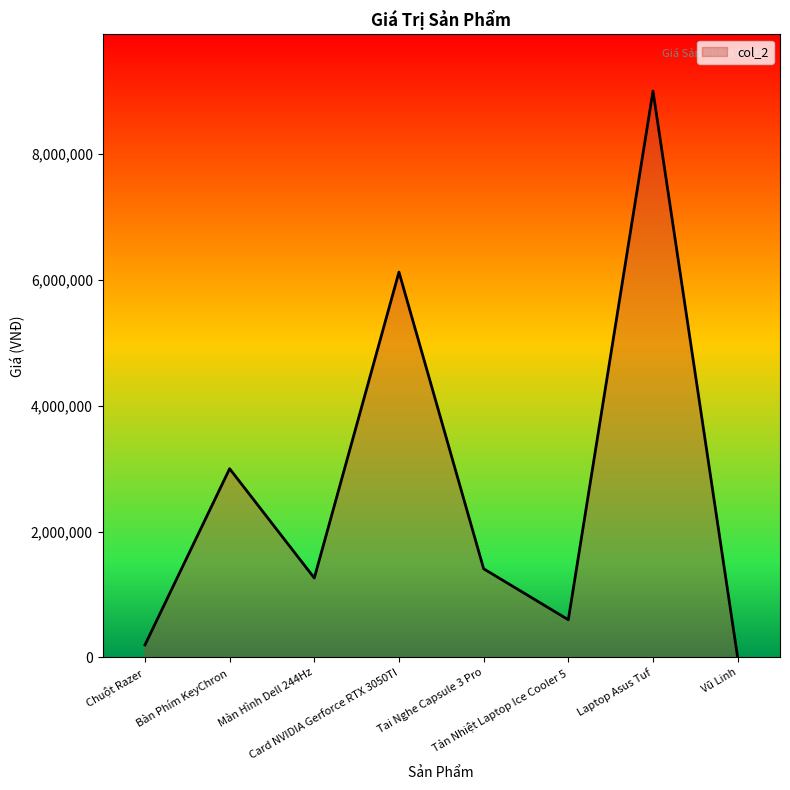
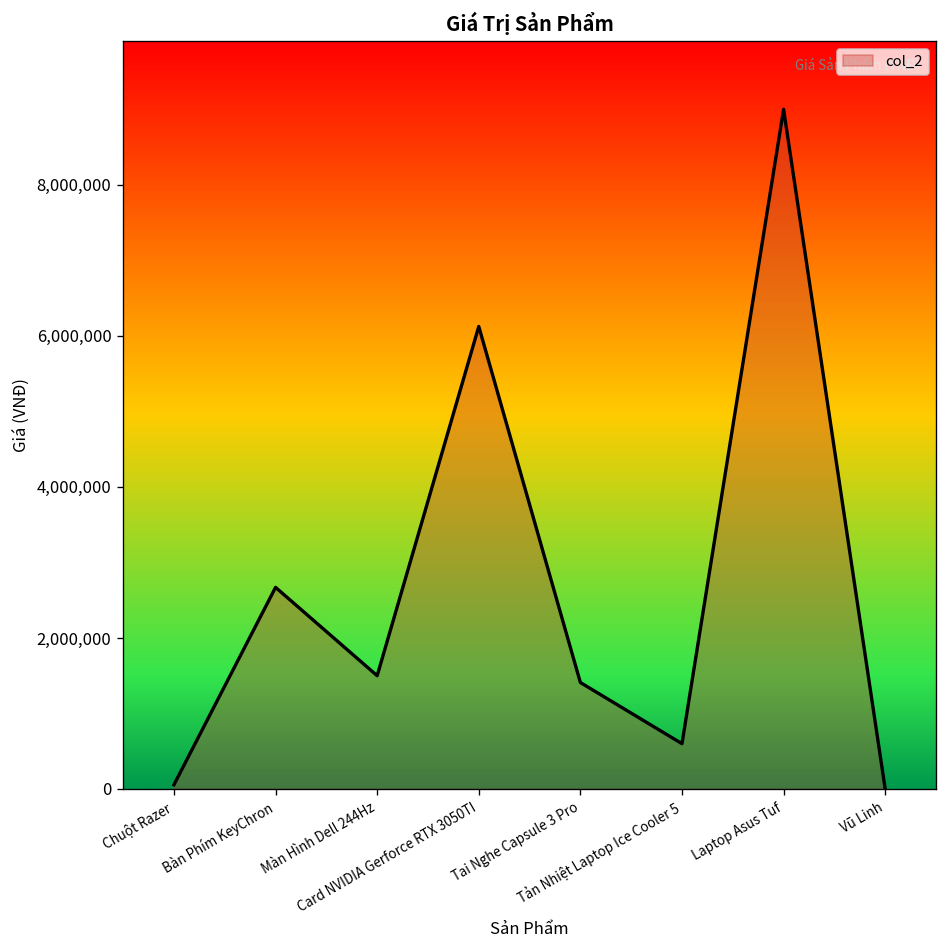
  {
-   "Chuột Razer": "200,000",
-   "Bàn Phím KeyChron": "3,000,000",
-   "Màn Hình Dell 244Hz": "1,300,000",
+   "Chuột Razer": "100,000",
+   "Bàn Phím KeyChron": "2,700,000",
+   "Màn Hình Dell 244Hz": "1,500,000",
    "Card NVIDIA Gerforce RTX 3050TI": "6,100,000",
    "Tai Nghe Capsule 3 Pro": "1,400,000",
    "Tản Nhiệt Laptop Ice Cooler 5": "600,000",
    "Laptop Asus Tuf": "9,000,000",
    "Vũ Linh": "0"
  }
